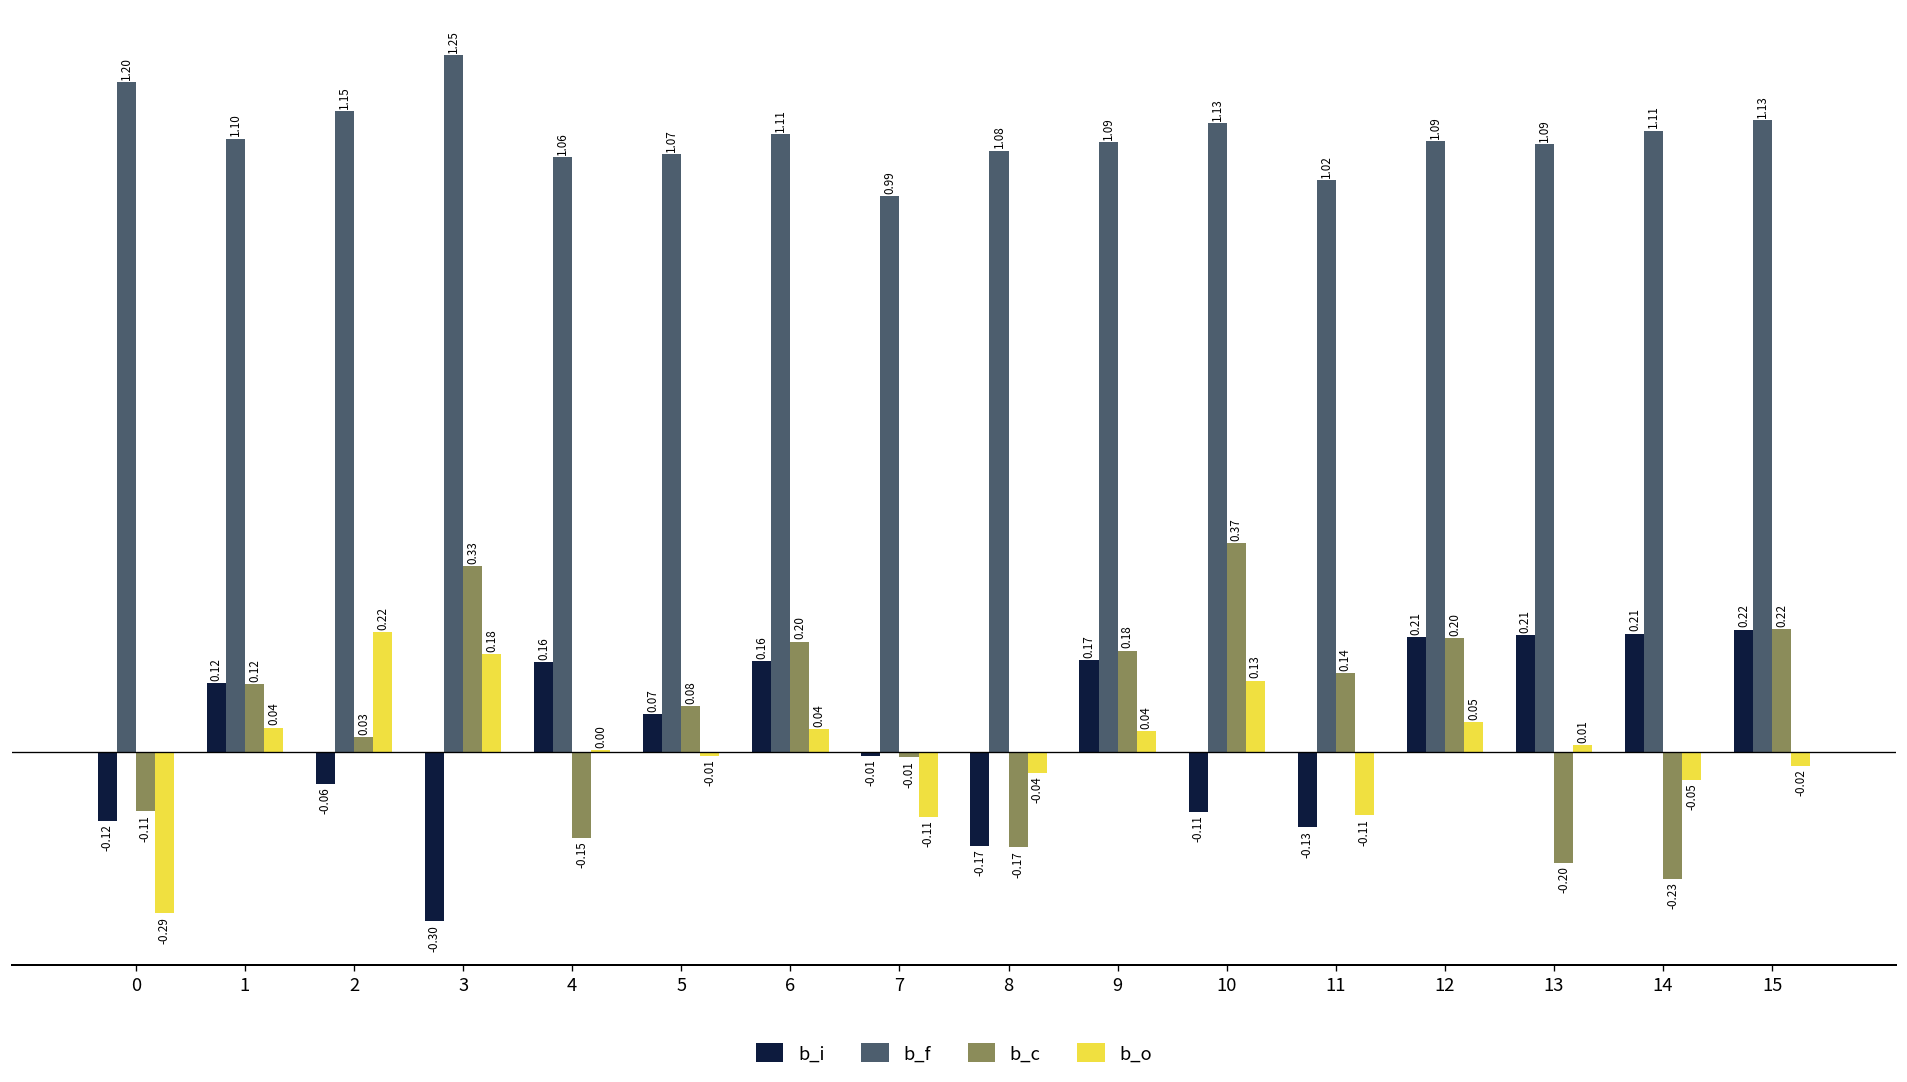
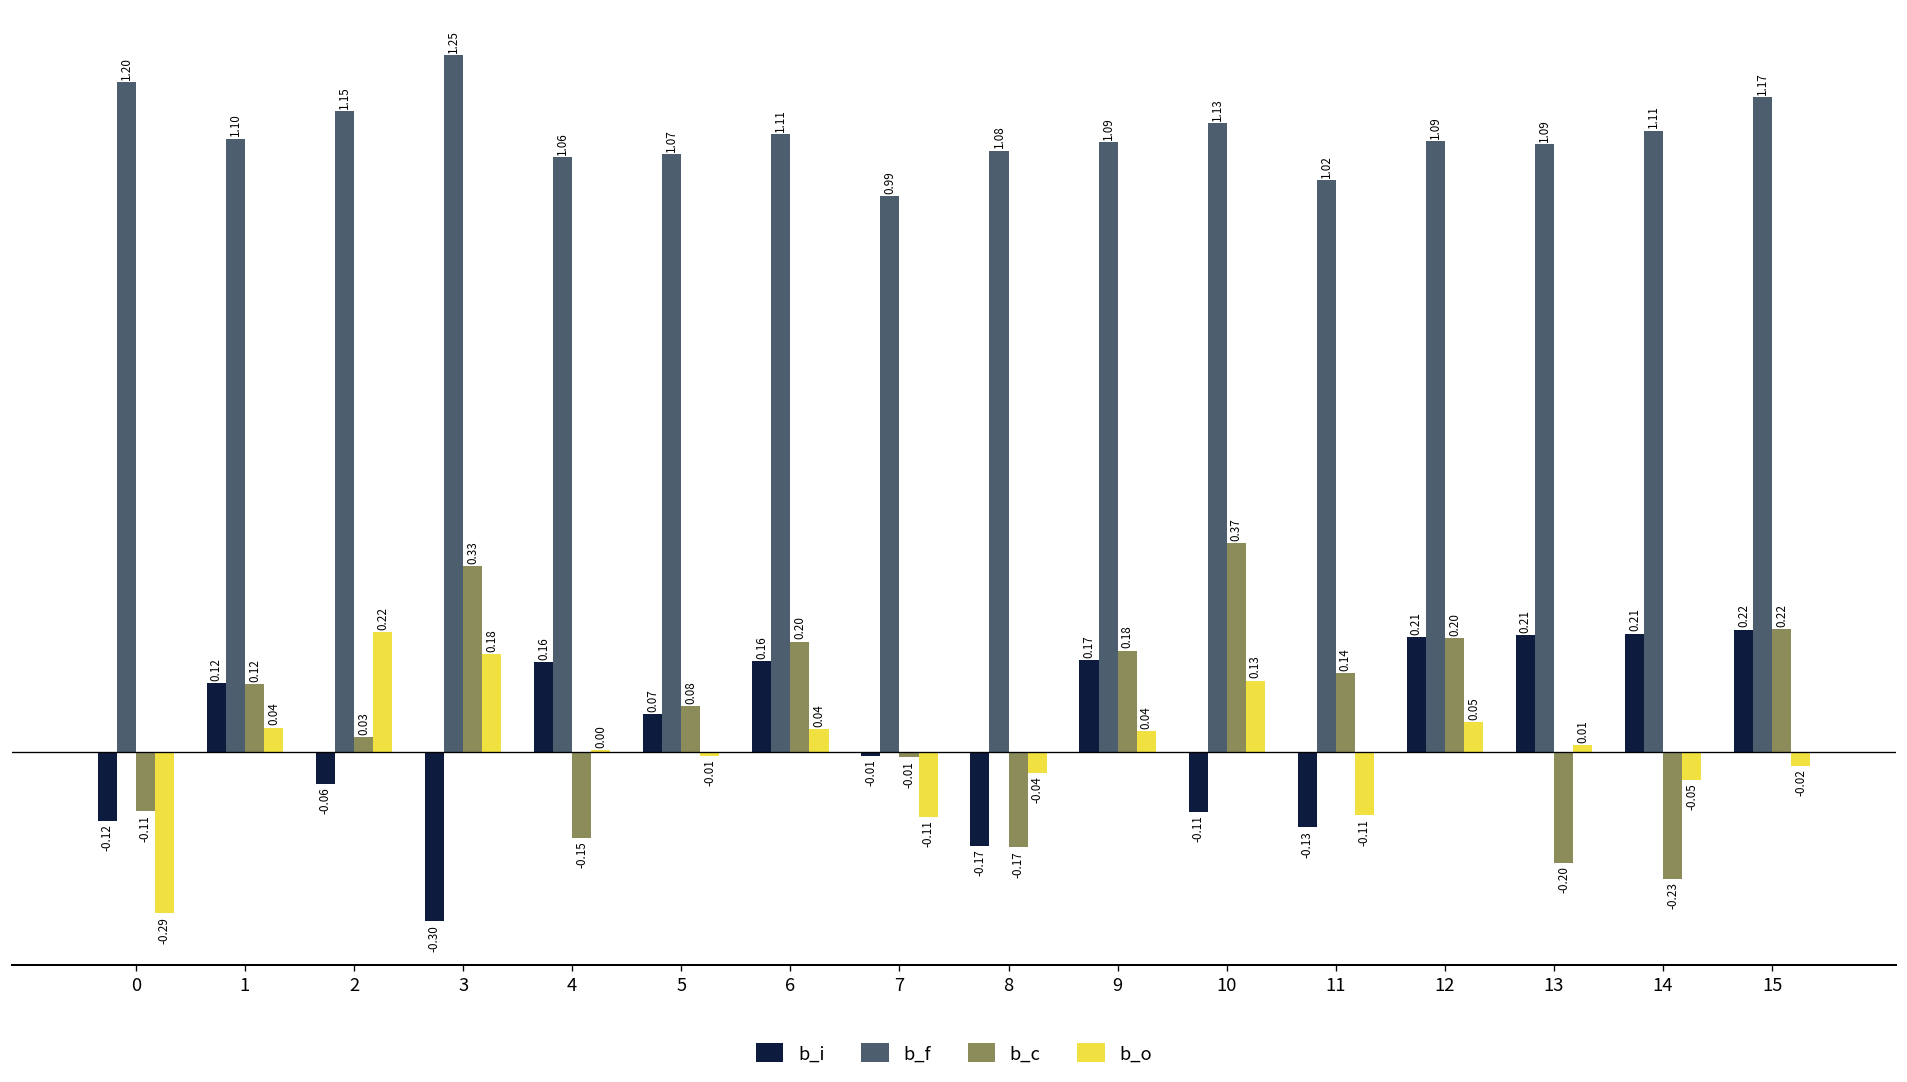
  {
    "b_i": {
      "0": -0.12,
      "1": 0.12,
      "2": -0.06,
      "3": -0.30,
      "4": 0.16,
      "5": 0.07,
      "6": 0.16,
      "7": -0.01,
      "8": -0.17,
      "9": 0.17,
      "10": -0.11,
      "11": -0.13,
      "12": 0.21,
      "13": 0.21,
      "14": 0.21,
      "15": 0.22
    },
    "b_f": {
      "0": 1.20,
      "1": 1.10,
      "2": 1.15,
      "3": 1.25,
      "4": 1.06,
      "5": 1.07,
      "6": 1.11,
      "7": 0.99,
      "8": 1.08,
      "9": 1.09,
      "10": 1.13,
      "11": 1.02,
      "12": 1.09,
      "13": 1.09,
      "14": 1.11,
-     "15": 1.13
+     "15": 1.17
    },
    "b_c": {
      "0": -0.11,
      "1": 0.12,
      "2": 0.03,
      "3": 0.33,
      "4": -0.15,
      "5": 0.08,
      "6": 0.20,
      "7": -0.01,
      "8": -0.17,
      "9": 0.18,
      "10": 0.37,
      "11": 0.14,
      "12": 0.20,
      "13": -0.20,
      "14": -0.23,
      "15": 0.22
    },
    "b_o": {
      "0": -0.29,
      "1": 0.04,
      "2": 0.22,
      "3": 0.18,
      "4": 0.00,
      "5": -0.01,
      "6": 0.04,
      "7": -0.11,
      "8": -0.04,
      "9": 0.04,
      "10": 0.13,
      "11": -0.11,
      "12": 0.05,
      "13": 0.01,
      "14": -0.05,
      "15": -0.02
    }
  }
